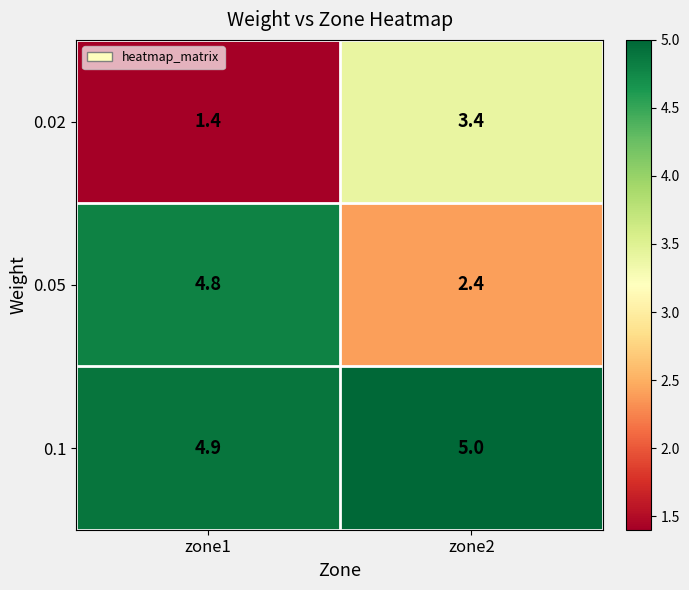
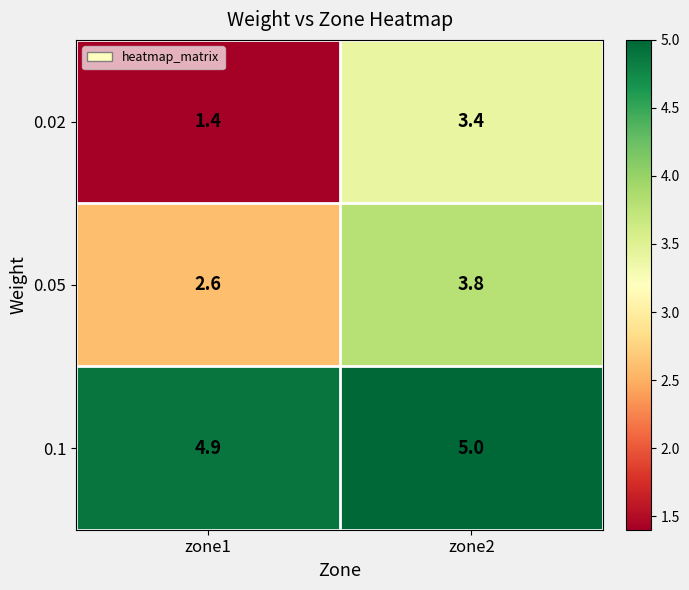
  {
    "0.02": {
      "zone1": 1.4,
      "zone2": 3.4
    },
    "0.05": {
-     "zone1": 4.8,
-     "zone2": 2.4
+     "zone1": 2.6,
+     "zone2": 3.8
    },
    "0.1": {
      "zone1": 4.9,
      "zone2": 5.0
    }
  }
